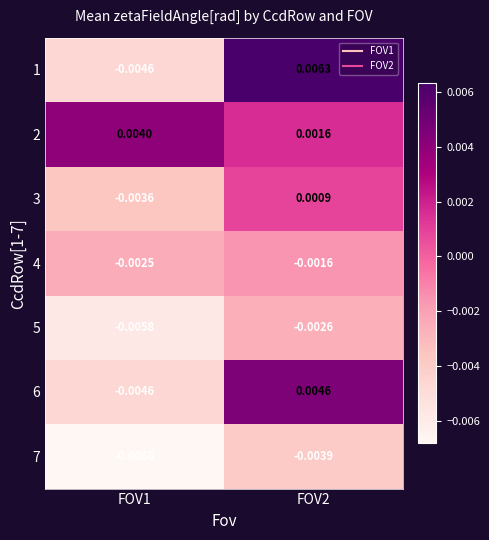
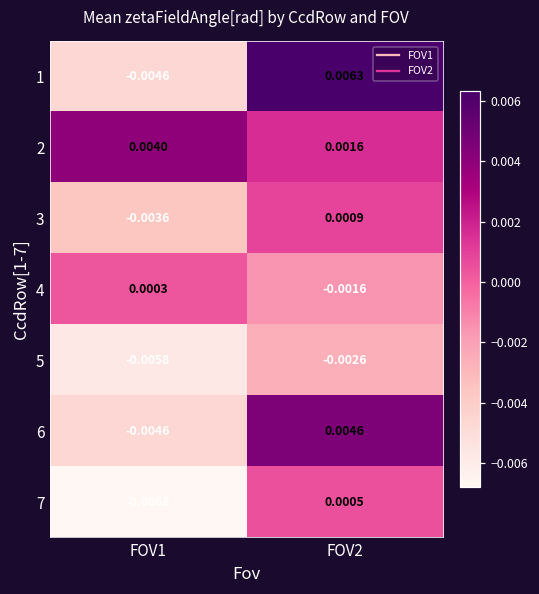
  {
    "1": {
      "FOV2": 0.0063
    },
    "2": {
      "FOV1": 0.0040,
      "FOV2": 0.0016
    },
    "3": {
      "FOV1": -0.0036,
      "FOV2": 0.0009
    },
    "4": {
-     "FOV1": -0.0025,
+     "FOV1": 0.0003,
      "FOV2": -0.0016
    },
    "5": {
      "FOV2": -0.0026
    },
    "6": {
      "FOV2": 0.0046
    },
    "7": {
-     "FOV2": -0.0039
+     "FOV2": 0.0005
    }
  }
